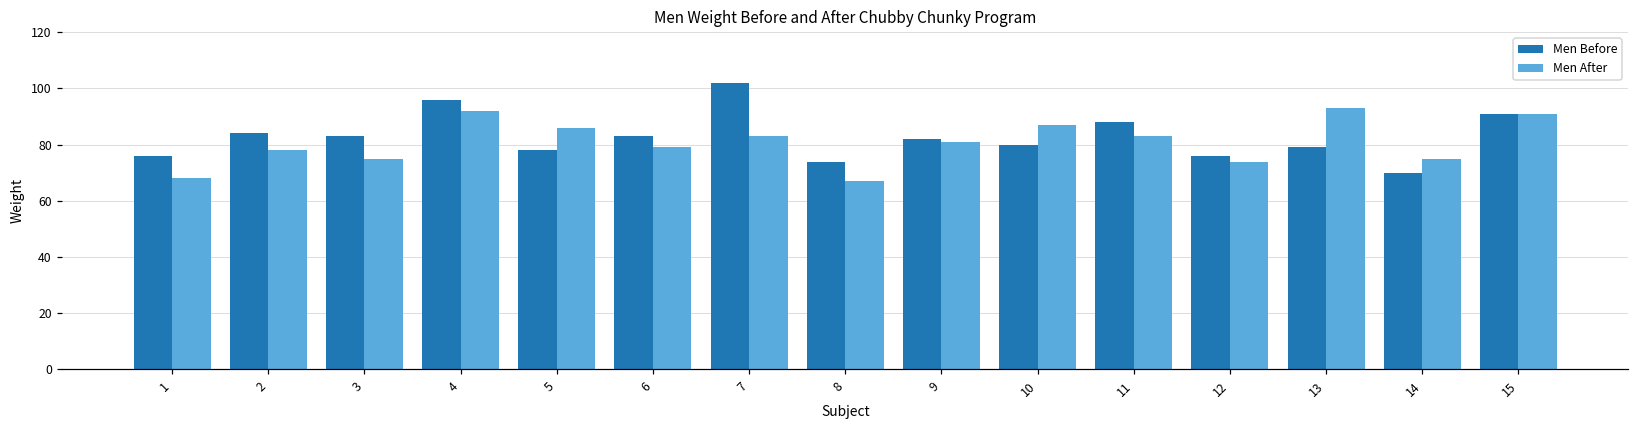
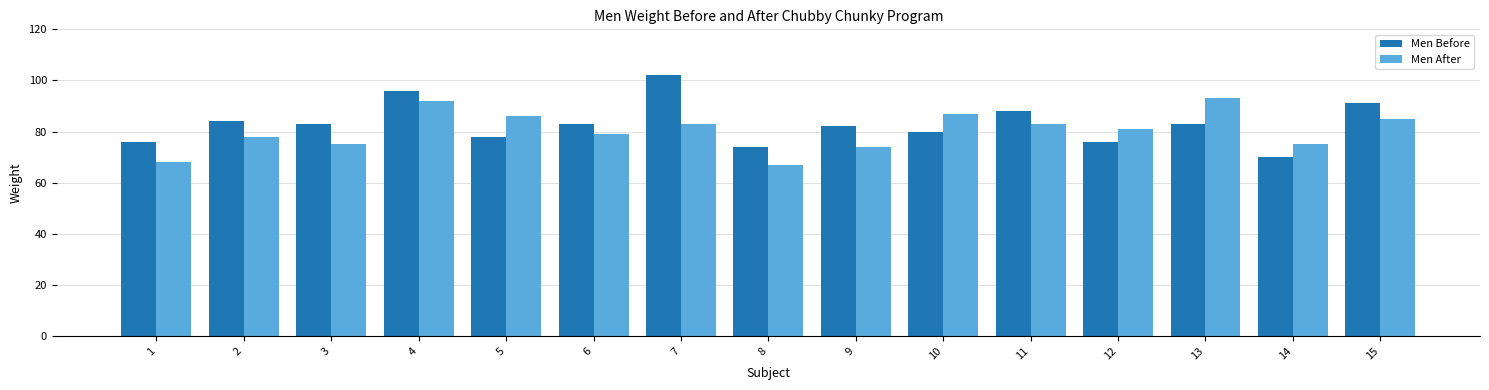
  {
    "Men Before": {
      "1": 76,
      "2": 84,
      "3": 83,
      "4": 96,
      "5": 78,
      "6": 83,
      "7": 102,
      "8": 74,
      "9": 82,
      "10": 80,
      "11": 88,
      "12": 76,
-     "13": 79,
+     "13": 83,
      "14": 70,
      "15": 91
    },
    "Men After": {
      "1": 68,
      "2": 78,
      "3": 75,
      "4": 92,
      "5": 86,
      "6": 79,
      "7": 83,
      "8": 67,
-     "9": 81,
+     "9": 74,
      "10": 87,
      "11": 83,
-     "12": 74,
+     "12": 81,
      "13": 93,
      "14": 75,
-     "15": 91
+     "15": 85
    }
  }
